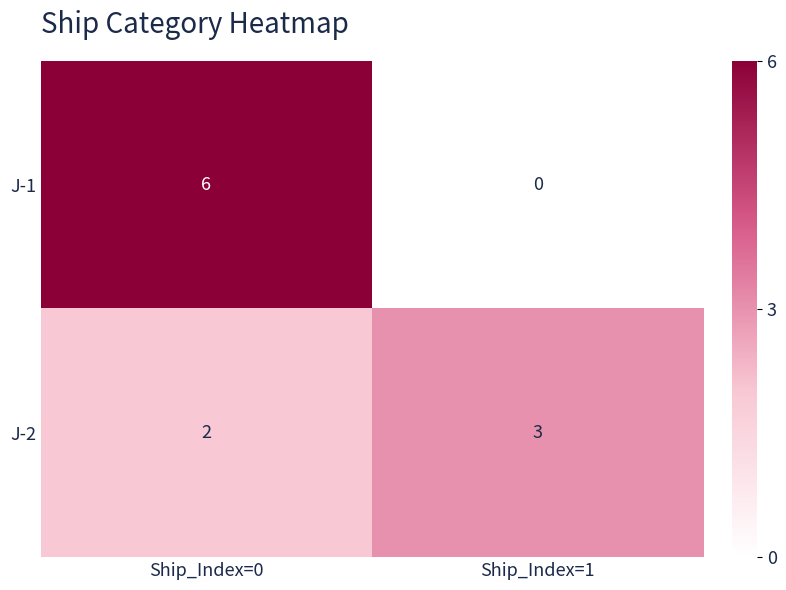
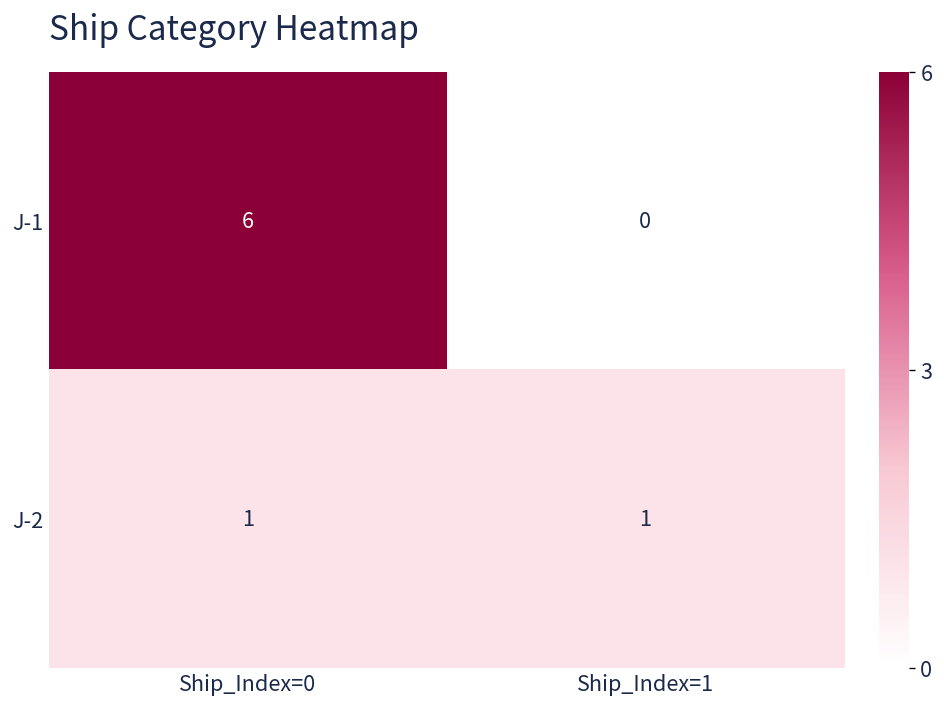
  {
    "J-1": {
      "Ship_Index=0": 6,
      "Ship_Index=1": 0
    },
    "J-2": {
-     "Ship_Index=0": 2,
-     "Ship_Index=1": 3
+     "Ship_Index=0": 1,
+     "Ship_Index=1": 1
    }
  }
